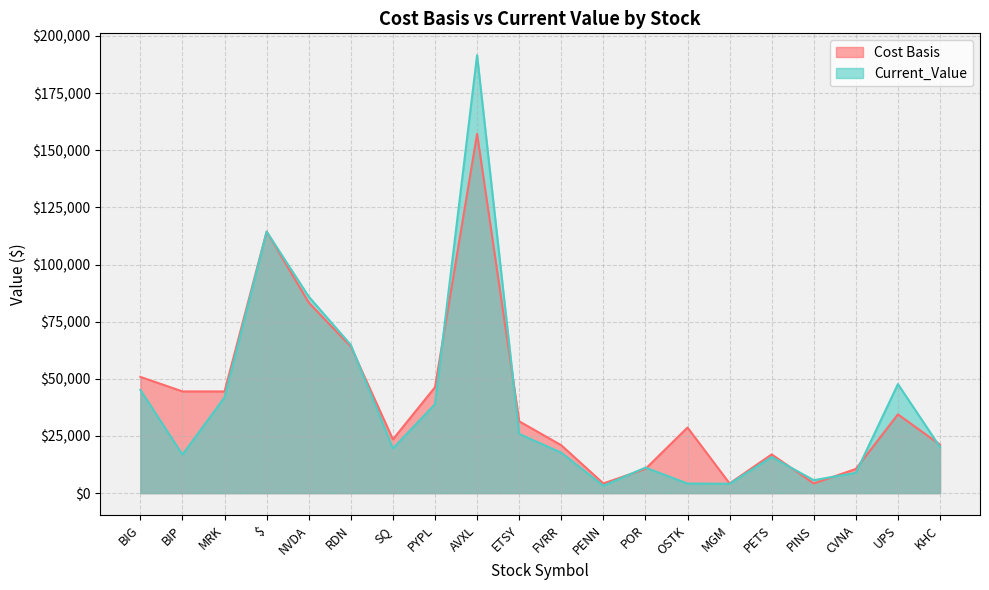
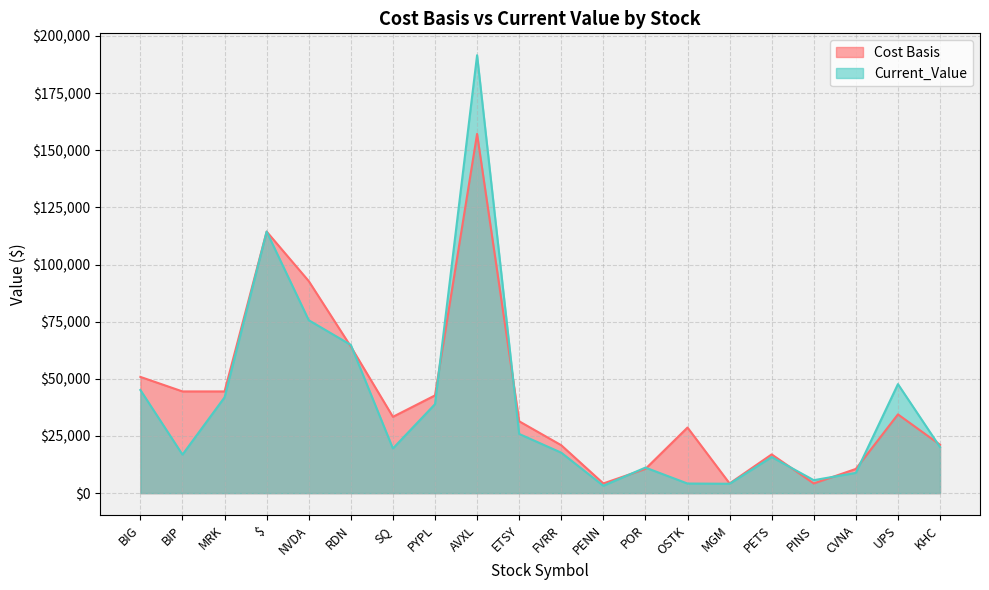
  {
    "Cost Basis": {
      "BIG": "$51,000",
      "BIP": "$44,000",
      "MRK": "$44,000",
-     "NVDA": "$83,000",
-     "SQ": "$24,000",
-     "PYPL": "$46,000",
+     "NVDA": "$93,000",
+     "SQ": "$33,000",
+     "PYPL": "$43,000",
      "AVXL": "$157,000",
      "ETSY": "$31,000",
      "FVRR": "$21,000",
      "OSTK": "$29,000",
      "PETS": "$17,000",
      "PINS": "$4,000",
      "CVNA": "$11,000",
      "UPS": "$34,000"
    },
    "Current_Value": {
      "BIG": "$45,000",
      "BIP": "$17,000",
      "MRK": "$42,000",
-     "NVDA": "$86,000",
+     "NVDA": "$76,000",
      "SQ": "$20,000",
      "PYPL": "$39,000",
      "AVXL": "$192,000",
      "ETSY": "$26,000",
      "FVRR": "$18,000",
      "OSTK": "$4,000",
      "PETS": "$16,000",
      "PINS": "$6,000",
      "CVNA": "$9,000",
      "UPS": "$48,000"
    }
  }
